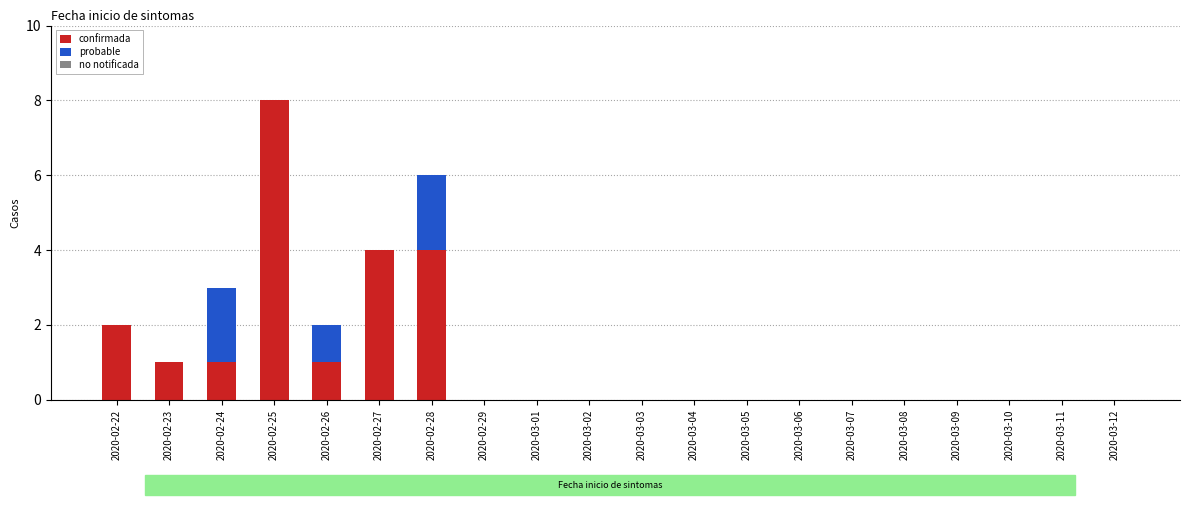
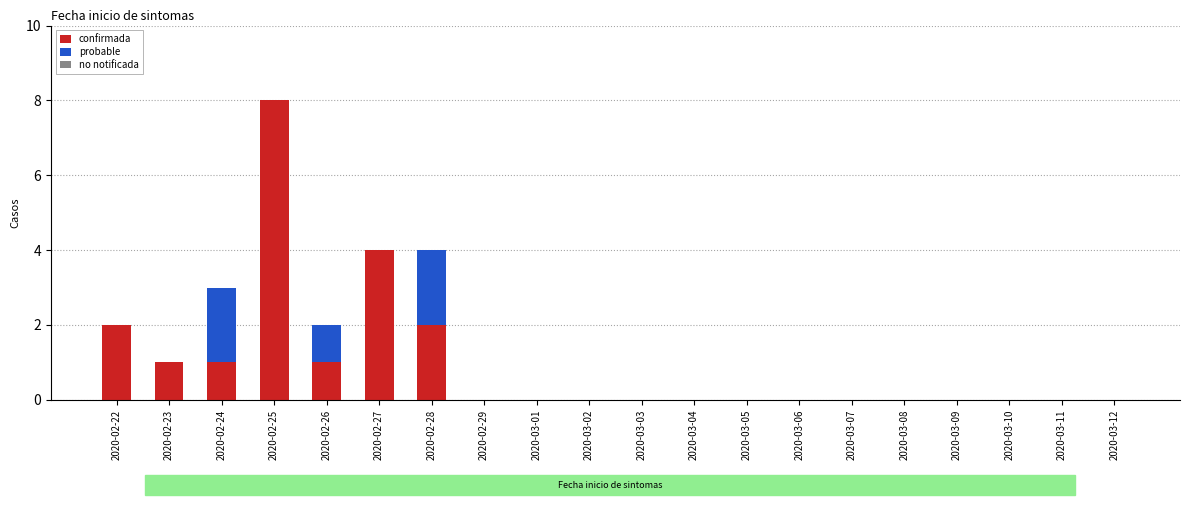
  {
    "confirmada": {
      "2020-02-22": 2,
      "2020-02-23": 1,
      "2020-02-24": 1,
      "2020-02-25": 8,
      "2020-02-26": 1,
      "2020-02-27": 4,
-     "2020-02-28": 4,
+     "2020-02-28": 2,
      "2020-02-29": 0,
      "2020-03-01": 0,
      "2020-03-02": 0,
      "2020-03-03": 0,
      "2020-03-04": 0,
      "2020-03-05": 0,
      "2020-03-06": 0,
      "2020-03-07": 0,
      "2020-03-08": 0,
      "2020-03-09": 0,
      "2020-03-10": 0,
      "2020-03-11": 0,
      "2020-03-12": 0
    },
    "no notificada": {
      "2020-02-22": 0,
      "2020-02-23": 0,
      "2020-02-25": 0,
      "2020-02-27": 0,
      "2020-02-29": 0,
      "2020-03-01": 0,
      "2020-03-02": 0,
      "2020-03-03": 0,
      "2020-03-04": 0,
      "2020-03-05": 0,
      "2020-03-06": 0,
      "2020-03-07": 0,
      "2020-03-08": 0,
      "2020-03-09": 0,
      "2020-03-10": 0,
      "2020-03-11": 0,
      "2020-03-12": 0
    }
  }
